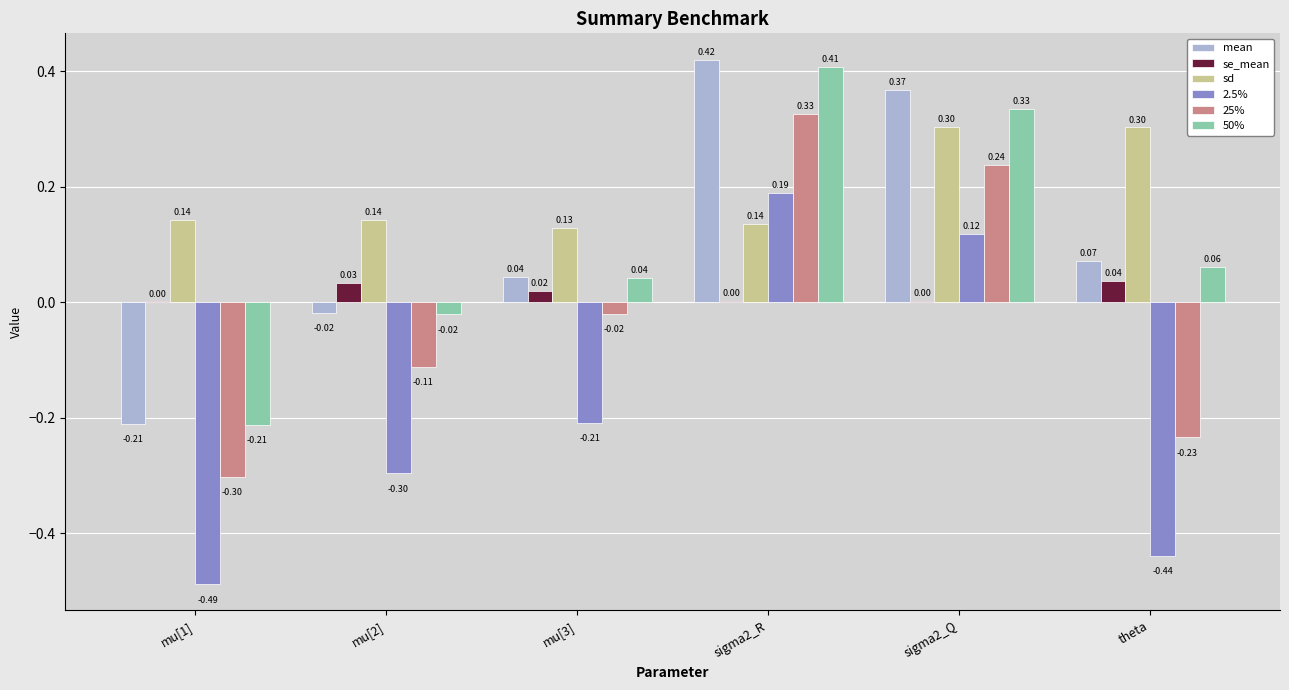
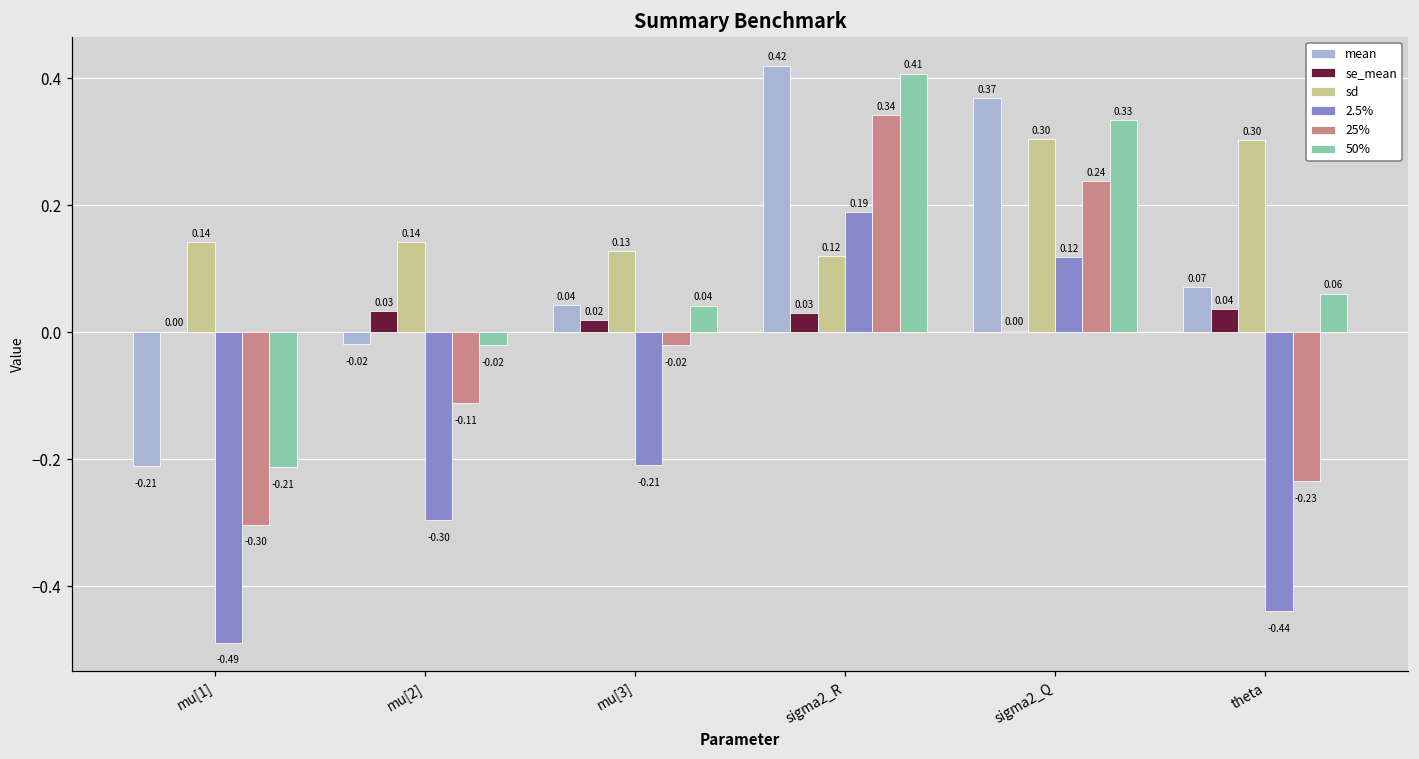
  {
    "se_mean": {
      "mu[1]": 0.00,
      "mu[2]": 0.03,
      "mu[3]": 0.02,
-     "sigma2_R": 0.00,
+     "sigma2_R": 0.03,
      "sigma2_Q": 0.00,
      "theta": 0.04
    },
    "sd": {
      "mu[1]": 0.14,
      "mu[2]": 0.14,
      "mu[3]": 0.13,
-     "sigma2_R": 0.14,
+     "sigma2_R": 0.12,
      "sigma2_Q": 0.30,
      "theta": 0.30
    },
    "25%": {
      "mu[1]": -0.30,
      "mu[2]": -0.11,
      "mu[3]": -0.02,
-     "sigma2_R": 0.33,
+     "sigma2_R": 0.34,
      "sigma2_Q": 0.24,
      "theta": -0.23
    }
  }
